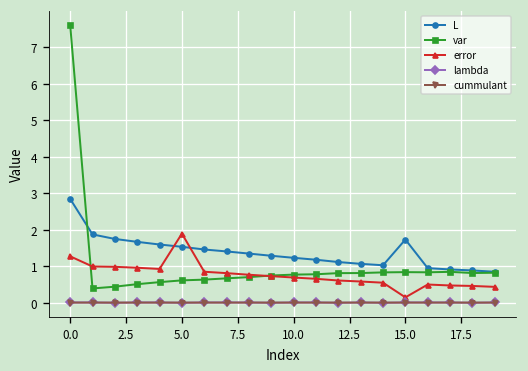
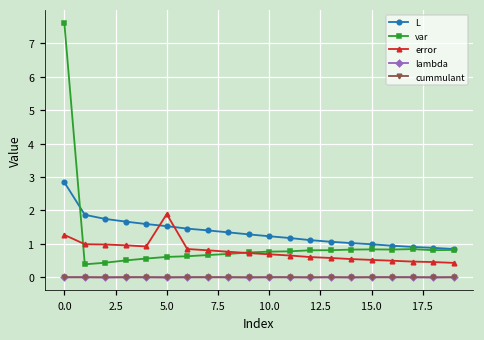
  {
    "L": {
      "0.0": 2.8,
      "5.0": 1.5,
      "10.0": 1.2,
-     "15.0": 1.7
+     "15.0": 1.0
    },
    "var": {
      "0.0": 7.6,
      "5.0": 0.6,
      "15.0": 0.8
    },
    "error": {
      "0.0": 1.3,
      "5.0": 1.9,
-     "15.0": 0.1
+     "15.0": 0.5
    },
    "cummulant": {
      "0.0": 0.0,
      "5.0": 0.0,
      "10.0": 0.0,
      "15.0": 0.0
    }
  }
